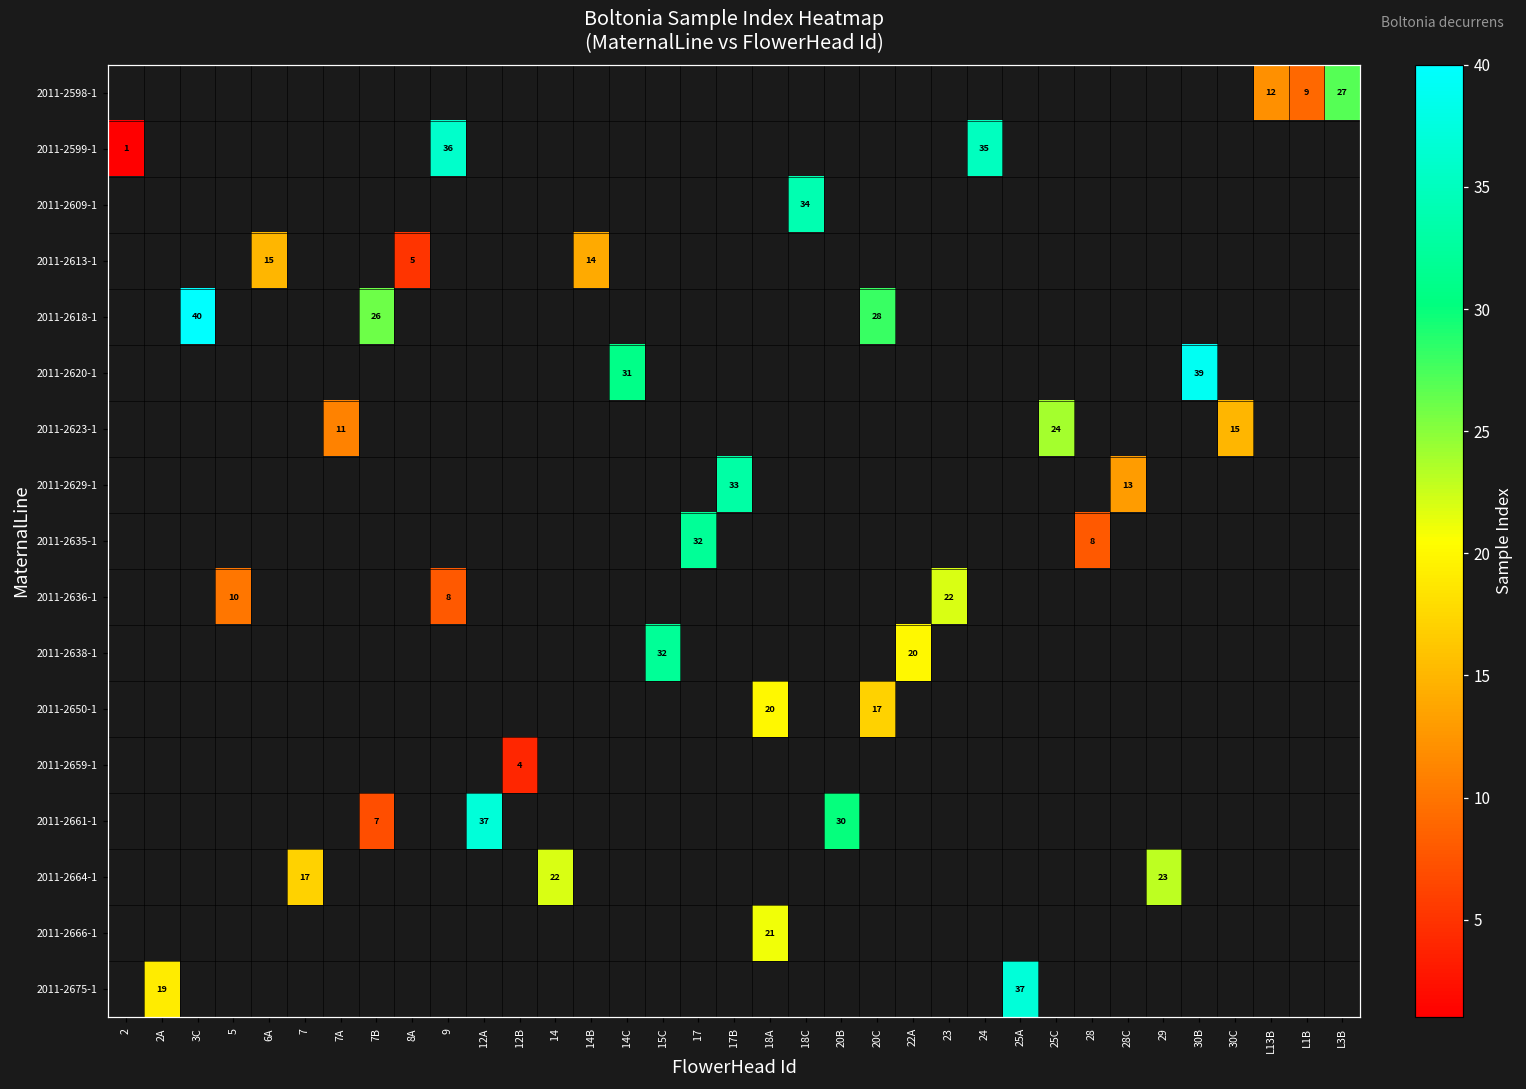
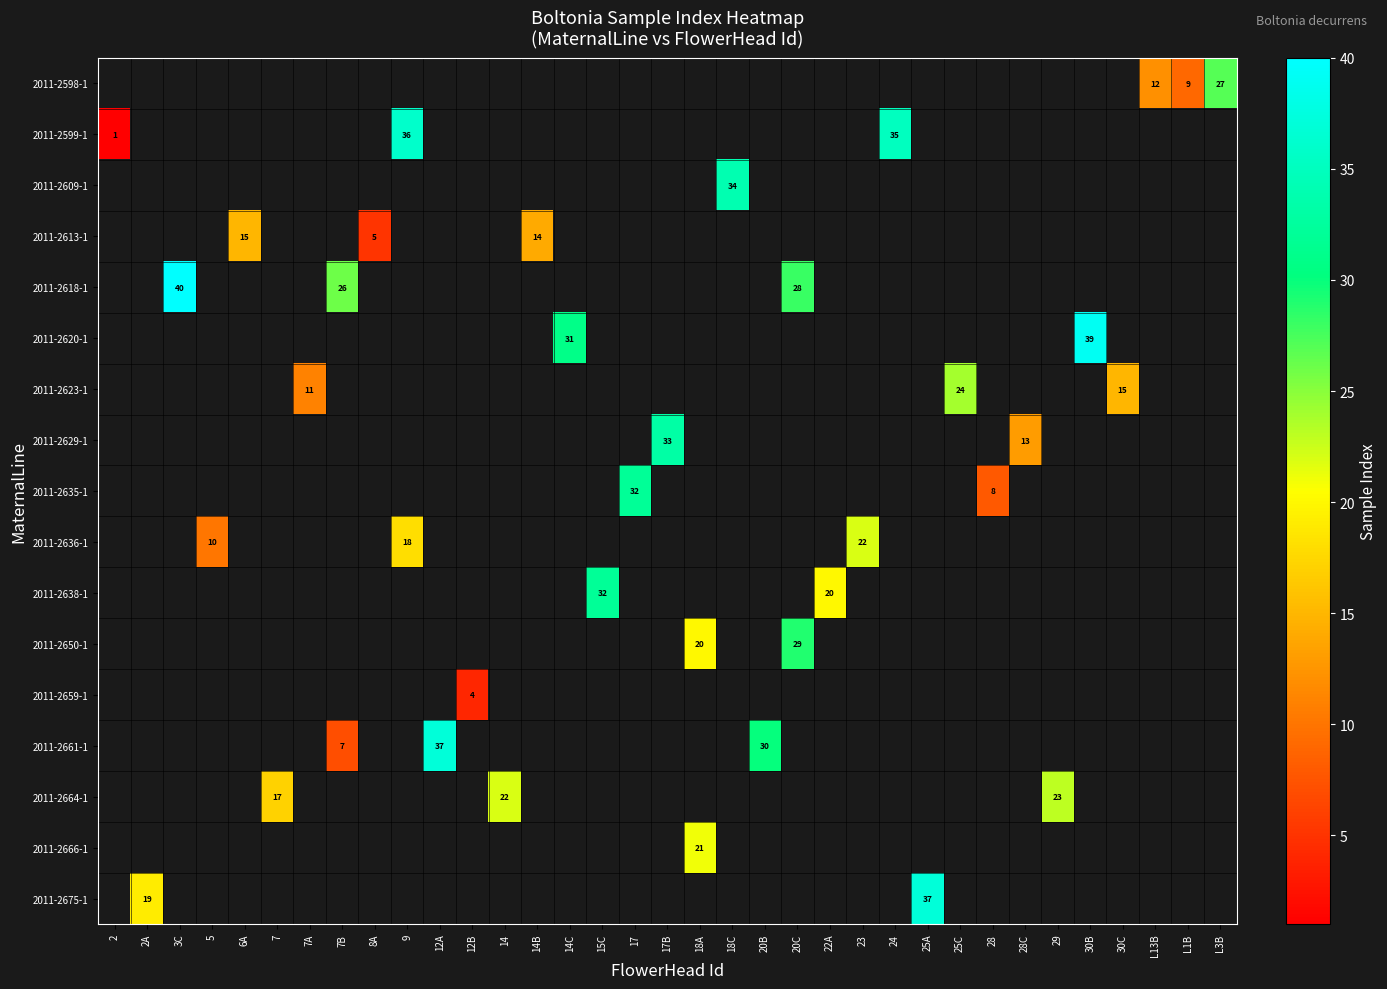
  {
    "2011-2598-1": {
      "L13B": 12,
      "L1B": 9,
      "L3B": 27
    },
    "2011-2599-1": {
      "2": 1,
      "9": 36,
      "24": 35
    },
    "2011-2609-1": {
      "18C": 34
    },
    "2011-2613-1": {
      "6A": 15,
      "8A": 5,
      "14B": 14
    },
    "2011-2618-1": {
      "3C": 40,
      "7B": 26,
      "20C": 28
    },
    "2011-2620-1": {
      "14C": 31,
      "30B": 39
    },
    "2011-2623-1": {
      "7A": 11,
      "25C": 24,
      "30C": 15
    },
    "2011-2629-1": {
      "17B": 33,
      "28C": 13
    },
    "2011-2635-1": {
      "17": 32,
      "28": 8
    },
    "2011-2636-1": {
      "5": 10,
-     "9": 8,
+     "9": 18,
      "23": 22
    },
    "2011-2638-1": {
      "15C": 32,
      "22A": 20
    },
    "2011-2650-1": {
      "18A": 20,
-     "20C": 17
+     "20C": 29
    },
    "2011-2659-1": {
      "12B": 4
    },
    "2011-2661-1": {
      "7B": 7,
      "12A": 37,
      "20B": 30
    },
    "2011-2664-1": {
      "7": 17,
      "14": 22,
      "29": 23
    },
    "2011-2666-1": {
      "18A": 21
    },
    "2011-2675-1": {
      "2A": 19,
      "25A": 37
    }
  }
